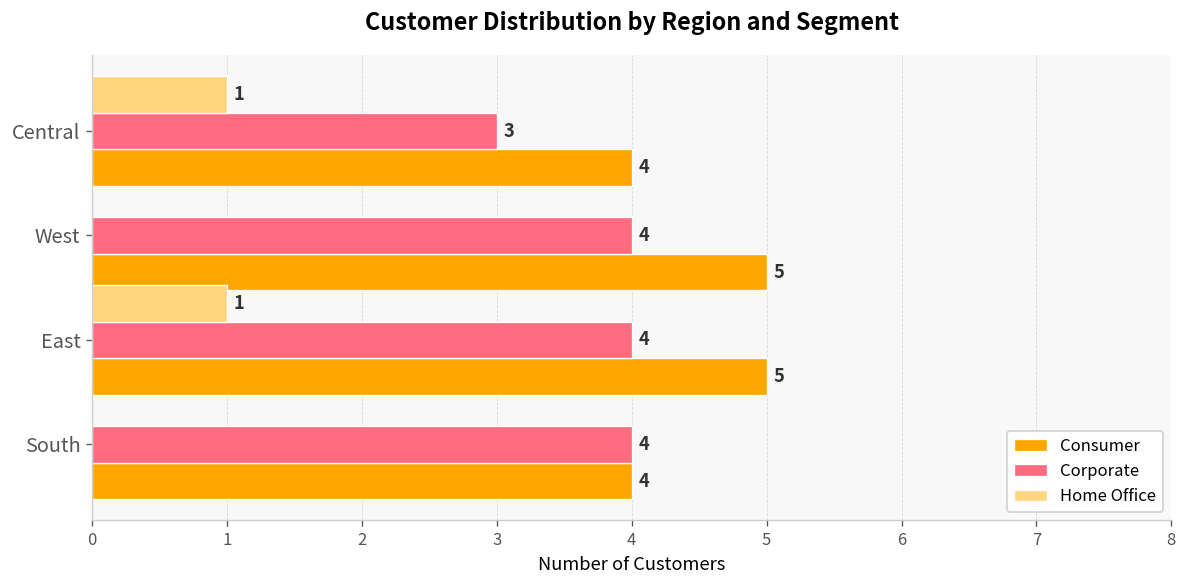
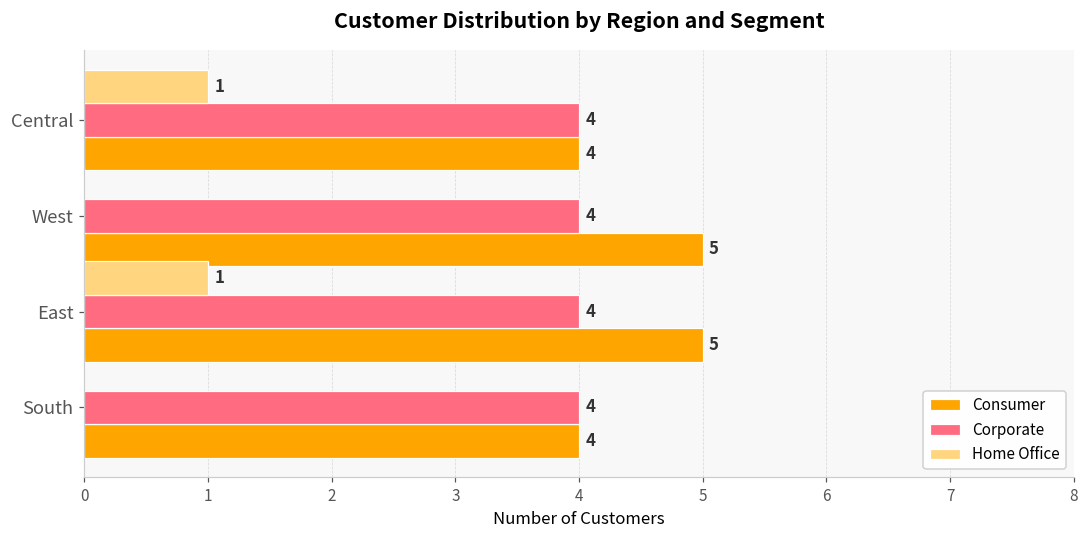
  {
    "Consumer": {
      "Central": 4,
      "West": 5,
      "East": 5,
      "South": 4
    },
    "Corporate": {
-     "Central": 3,
+     "Central": 4,
      "West": 4,
      "East": 4,
      "South": 4
    },
    "Home Office": {
      "Central": 1,
      "East": 1
    }
  }
